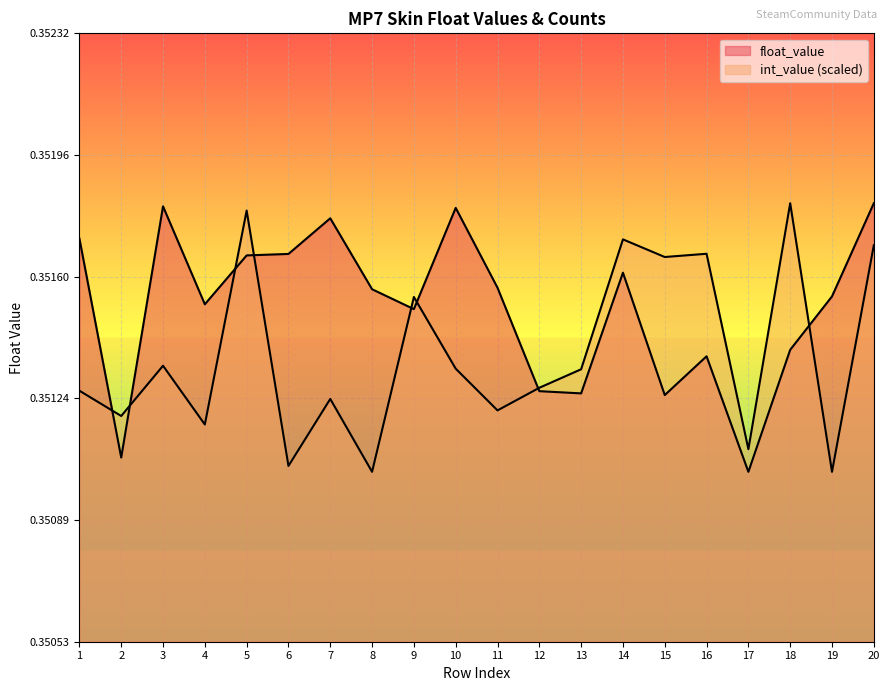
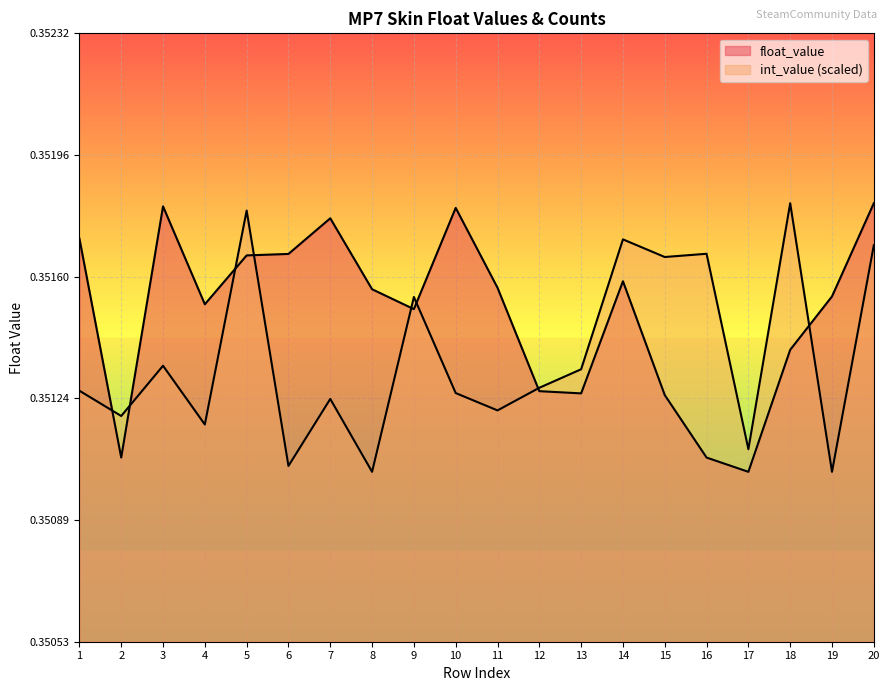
  {
    "float_value": {
      "1": 0.35171,
      "2": 0.35107,
      "3": 0.35181,
      "4": 0.35152,
      "5": 0.35167,
      "6": 0.35167,
      "7": 0.35177,
      "8": 0.35157,
      "9": 0.35151,
      "10": 0.35181,
      "11": 0.35157,
      "12": 0.35127,
      "13": 0.35126,
-     "14": 0.35161,
+     "14": 0.35159,
      "15": 0.35125,
-     "16": 0.35137,
+     "16": 0.35107,
      "17": 0.35103,
      "18": 0.35139,
      "19": 0.35154,
      "20": 0.35182
    },
    "int_value (scaled)": {
      "1": 0.35127,
      "2": 0.35119,
      "3": 0.35134,
      "4": 0.35117,
      "5": 0.35180,
      "6": 0.35105,
      "7": 0.35124,
      "8": 0.35103,
      "9": 0.35154,
-     "10": 0.35133,
+     "10": 0.35126,
      "11": 0.35121,
      "12": 0.35128,
      "13": 0.35133,
      "14": 0.35171,
      "15": 0.35166,
      "16": 0.35167,
      "17": 0.35109,
      "18": 0.35182,
      "19": 0.35103,
      "20": 0.35170
    }
  }
